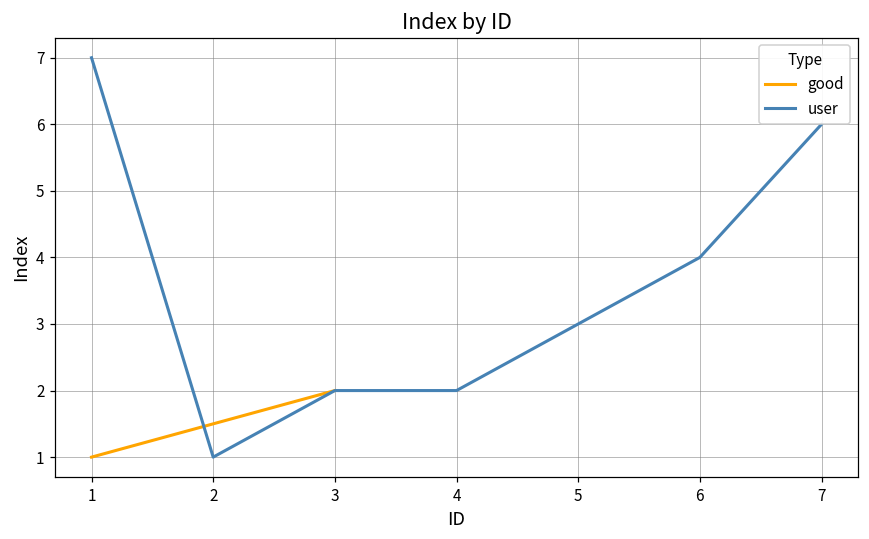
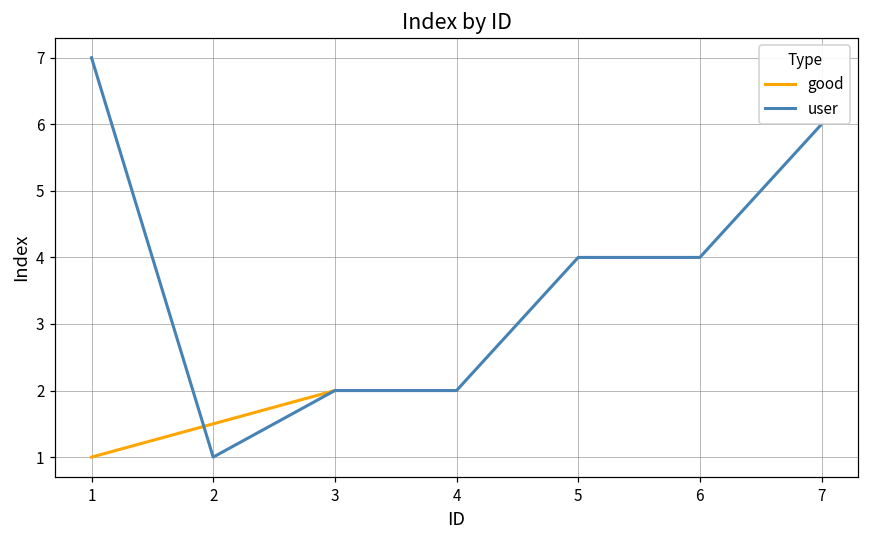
  {
    "good": {
      "1": 1
    },
    "user": {
      "1": 7,
      "2": 1,
      "4": 2,
-     "5": 3,
+     "5": 4,
      "6": 4,
      "7": 6
    }
  }
